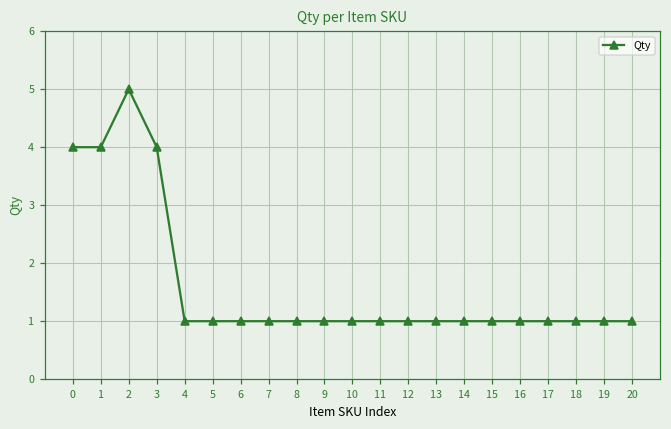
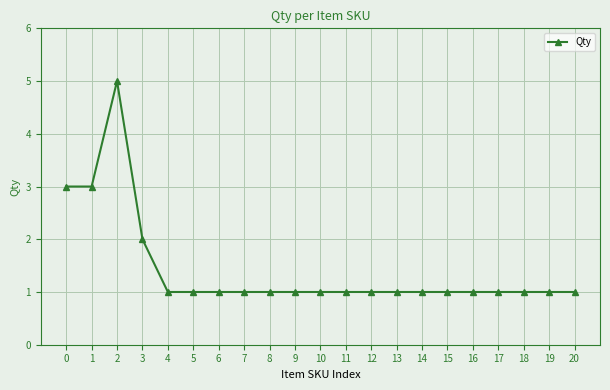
  {
-   "0": 4,
-   "1": 4,
+   "0": 3,
+   "1": 3,
    "2": 5,
-   "3": 4,
+   "3": 2,
    "4": 1,
    "5": 1,
    "6": 1,
    "7": 1,
    "8": 1,
    "9": 1,
    "10": 1,
    "11": 1,
    "12": 1,
    "13": 1,
    "14": 1,
    "15": 1,
    "16": 1,
    "17": 1,
    "18": 1,
    "19": 1,
    "20": 1
  }
